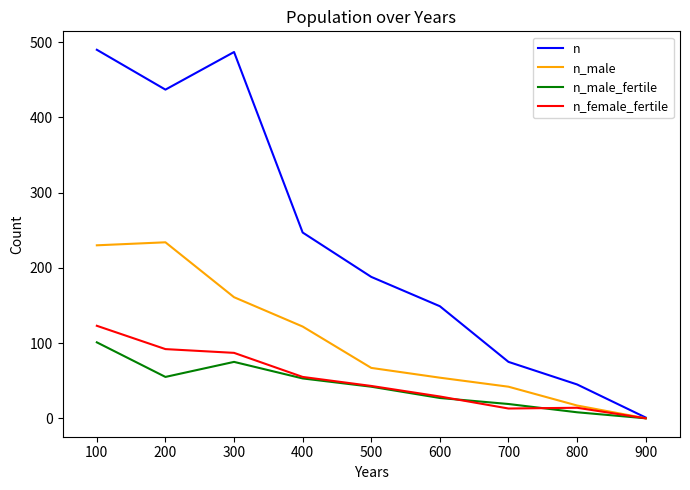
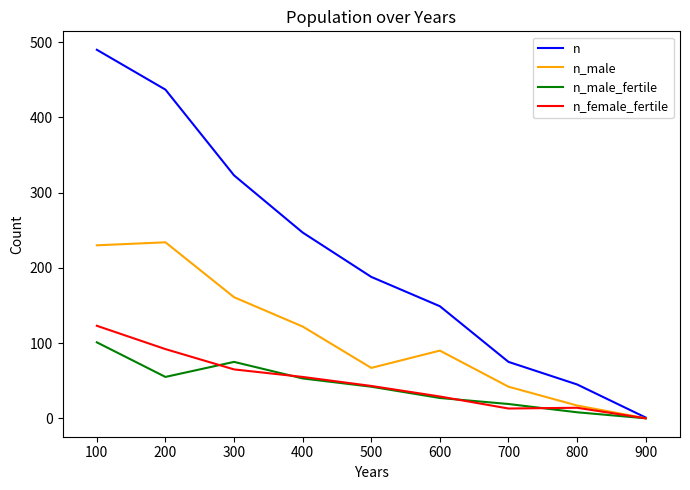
  {
    "n": {
      "100": 490,
      "200": 440,
-     "300": 490,
+     "300": 320,
      "400": 250,
      "500": 190,
      "600": 150,
      "700": 80,
      "800": 50
    },
    "n_male": {
      "100": 230,
      "200": 230,
      "300": 160,
      "400": 120,
      "500": 70,
-     "600": 50,
+     "600": 90,
      "700": 40
    },
    "n_male_fertile": {
      "100": 100,
      "200": 60,
      "300": 80,
      "700": 20,
      "800": 10
    },
    "n_female_fertile": {
      "100": 120,
      "200": 90,
-     "300": 90,
+     "300": 70,
      "700": 10
    }
  }
